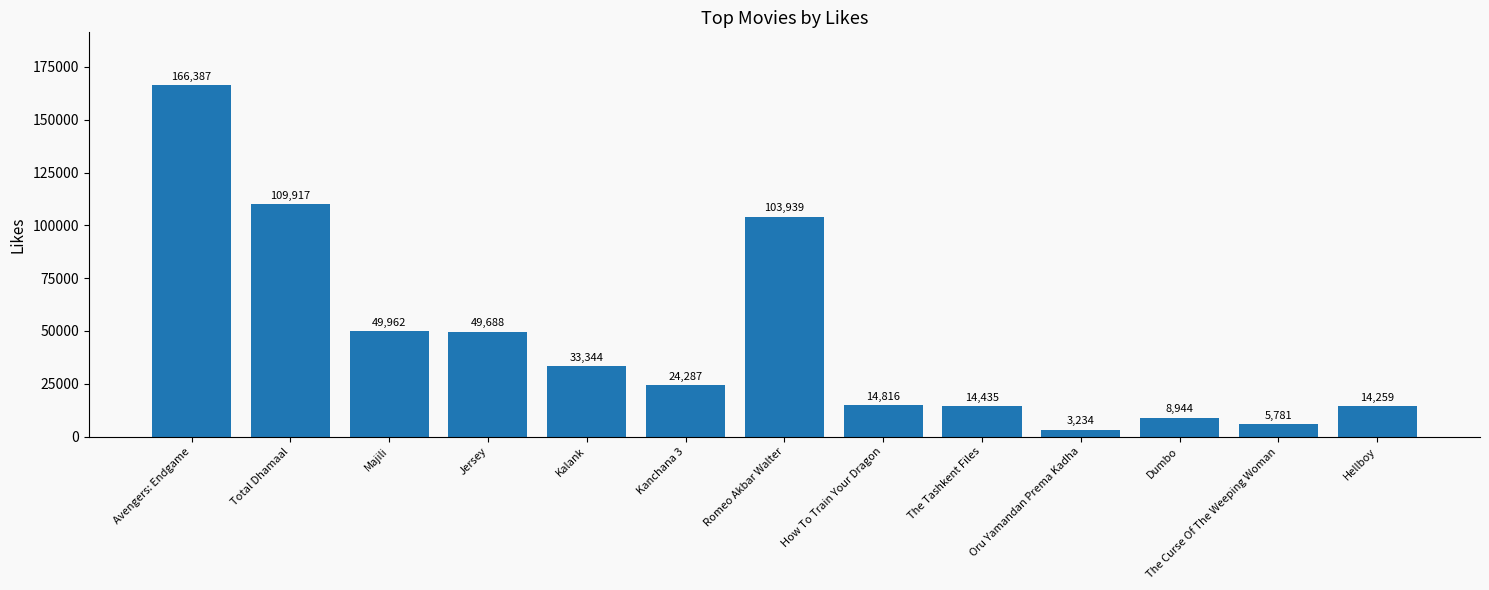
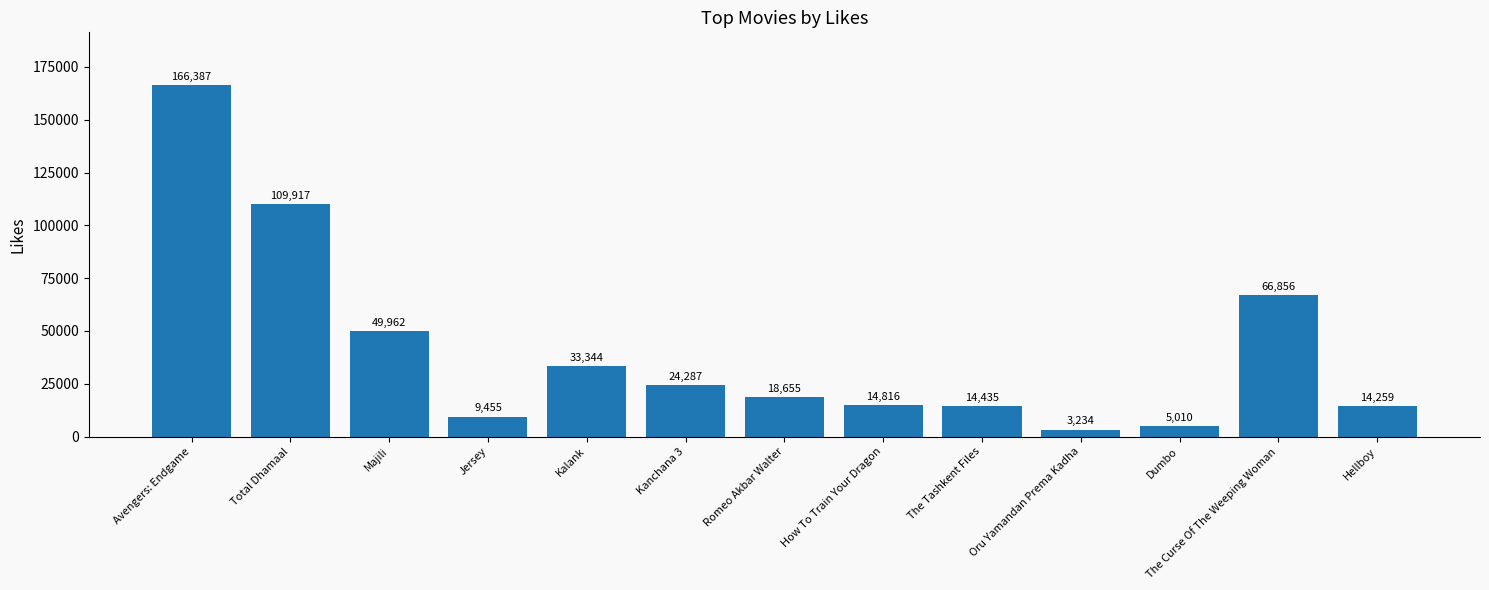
  {
    "Avengers: Endgame": "166,387",
    "Total Dhamaal": "109,917",
    "Majili": "49,962",
-   "Jersey": "49,688",
+   "Jersey": "9,455",
    "Kalank": "33,344",
    "Kanchana 3": "24,287",
-   "Romeo Akbar Walter": "103,939",
+   "Romeo Akbar Walter": "18,655",
    "How To Train Your Dragon": "14,816",
    "The Tashkent Files": "14,435",
    "Oru Yamandan Prema Kadha": "3,234",
-   "Dumbo": "8,944",
-   "The Curse Of The Weeping Woman": "5,781",
+   "Dumbo": "5,010",
+   "The Curse Of The Weeping Woman": "66,856",
    "Hellboy": "14,259"
  }
